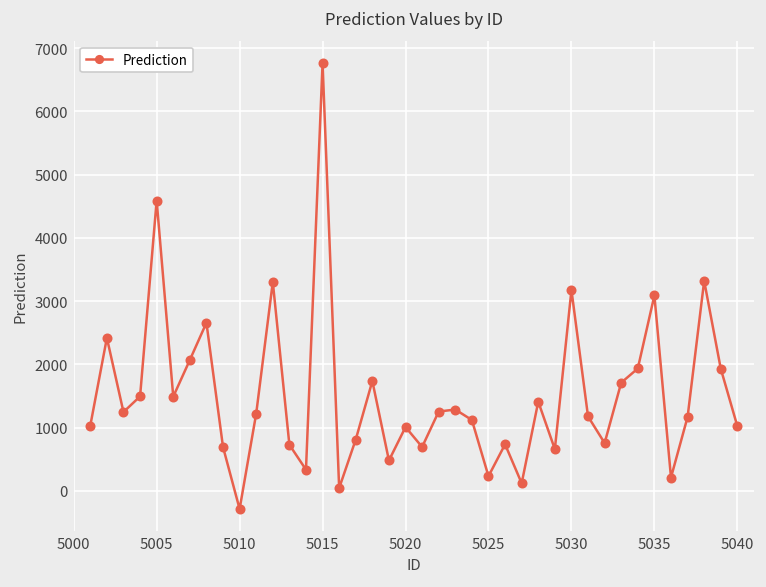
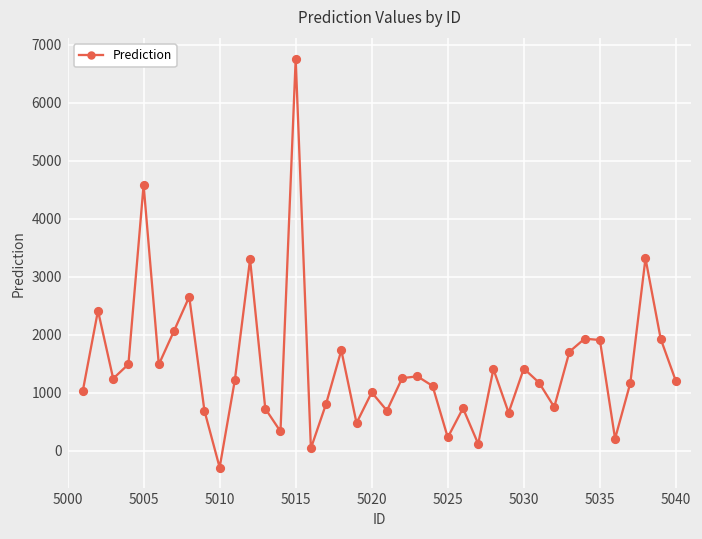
  {
    "5005": 4600,
    "5010": -300,
    "5015": 6800,
    "5020": 1000,
    "5025": 200,
-   "5030": 3200,
-   "5035": 3100,
-   "5040": 1000
+   "5030": 1400,
+   "5035": 1900,
+   "5040": 1200
  }
